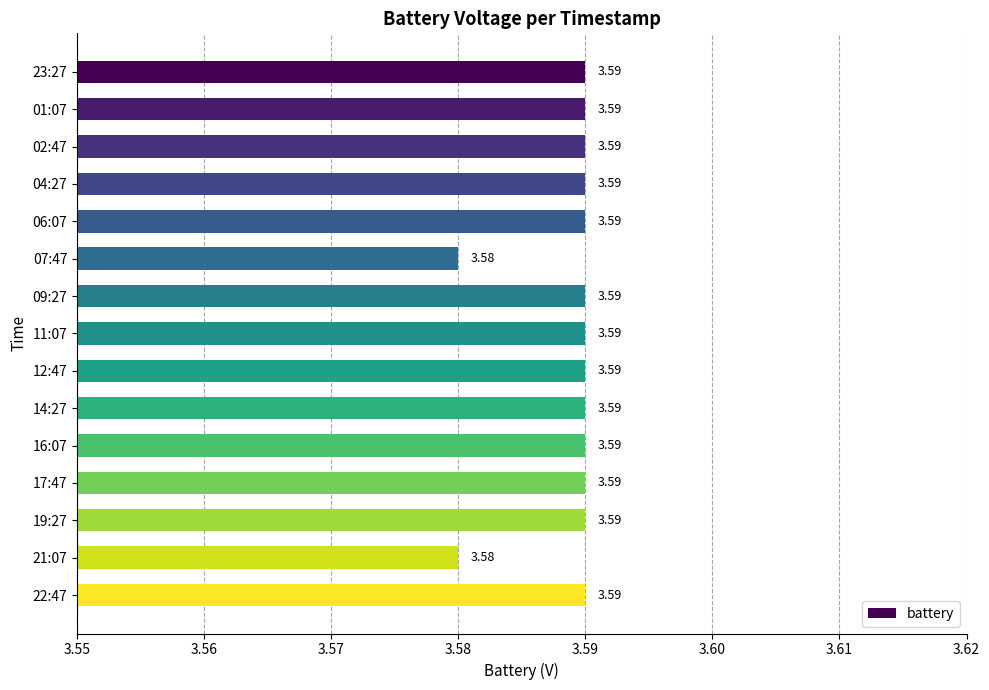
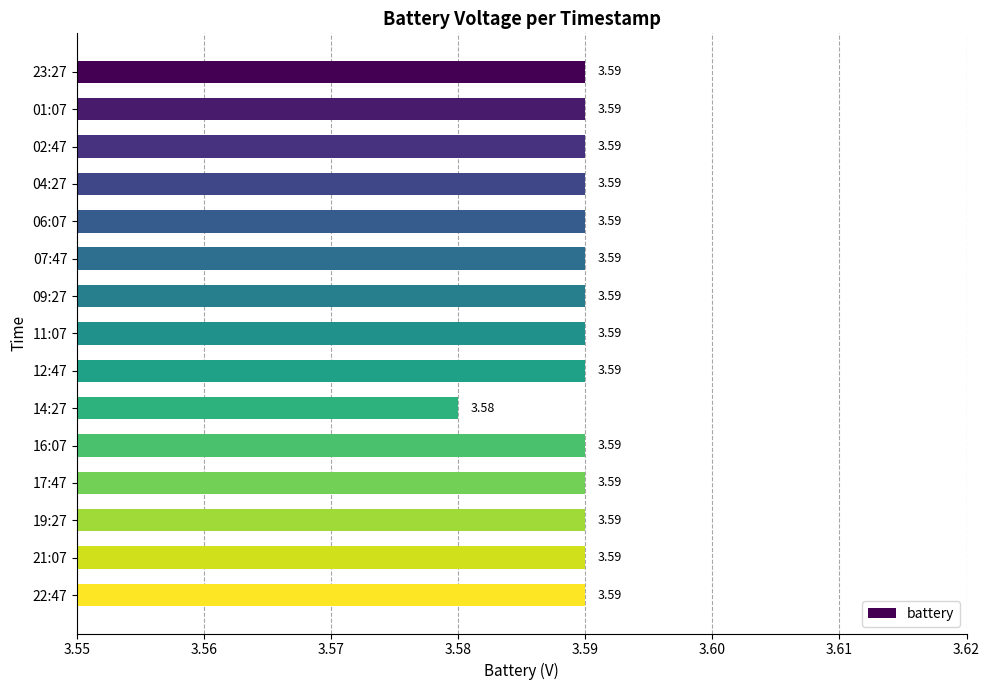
  {
    "23:27": 3.59,
    "01:07": 3.59,
    "02:47": 3.59,
    "04:27": 3.59,
    "06:07": 3.59,
-   "07:47": 3.58,
+   "07:47": 3.59,
    "09:27": 3.59,
    "11:07": 3.59,
    "12:47": 3.59,
-   "14:27": 3.59,
+   "14:27": 3.58,
    "16:07": 3.59,
    "17:47": 3.59,
    "19:27": 3.59,
-   "21:07": 3.58,
+   "21:07": 3.59,
    "22:47": 3.59
  }
